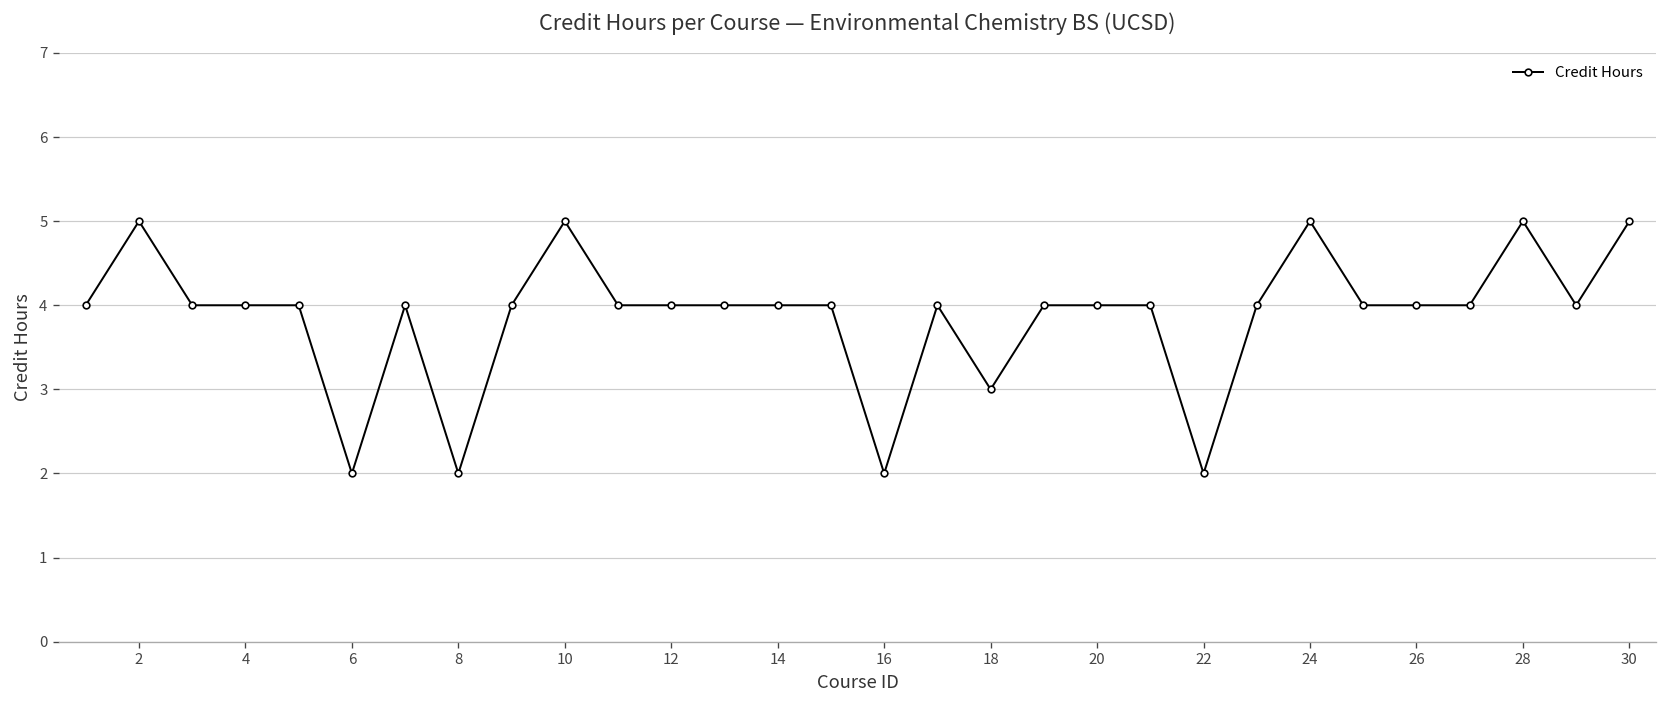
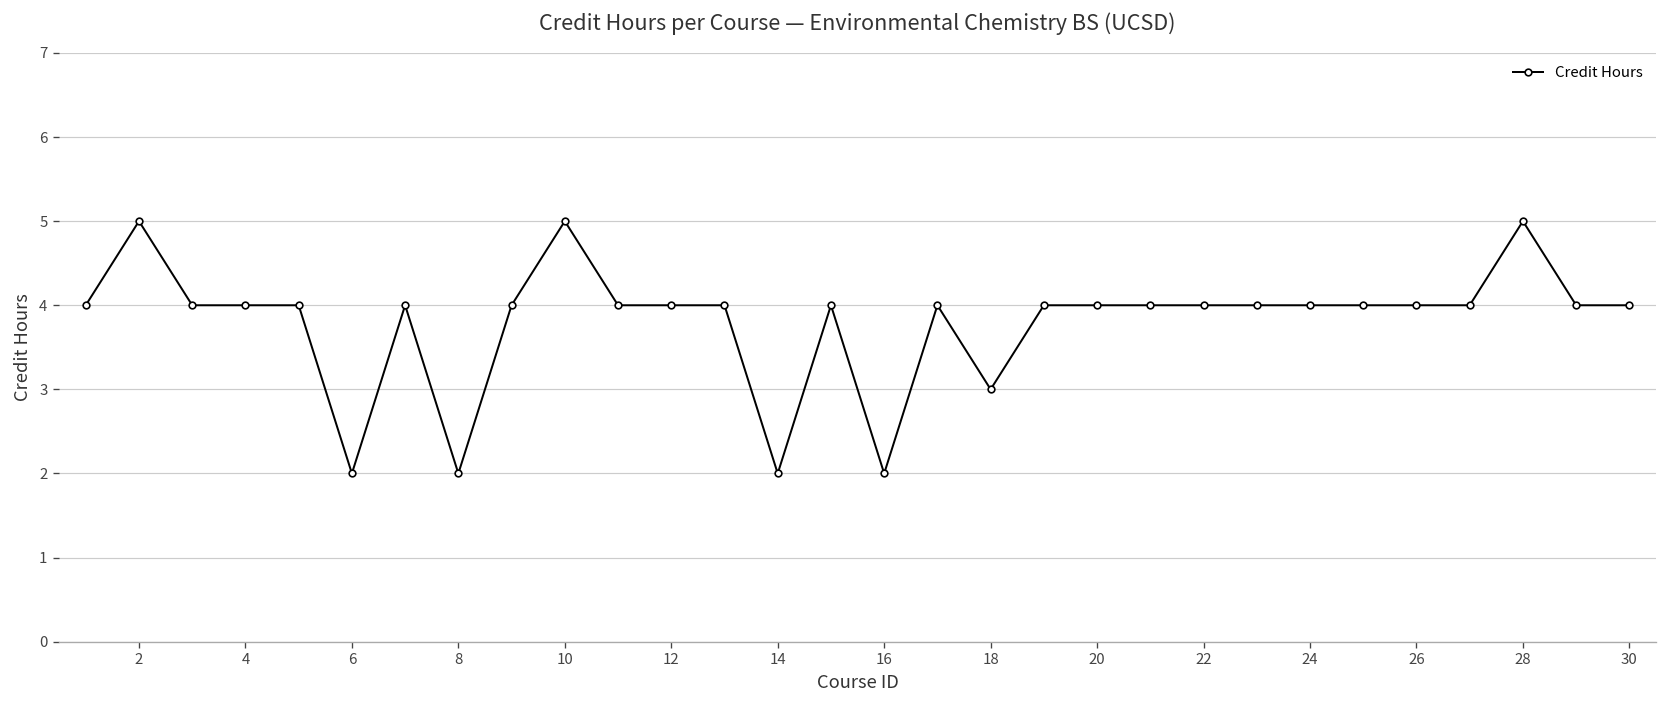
  {
    "2": 5,
    "4": 4,
    "6": 2,
    "8": 2,
    "10": 5,
    "12": 4,
-   "14": 4,
+   "14": 2,
    "16": 2,
    "18": 3,
    "20": 4,
-   "22": 2,
-   "24": 5,
+   "22": 4,
+   "24": 4,
    "26": 4,
    "28": 5,
-   "30": 5
+   "30": 4
  }
